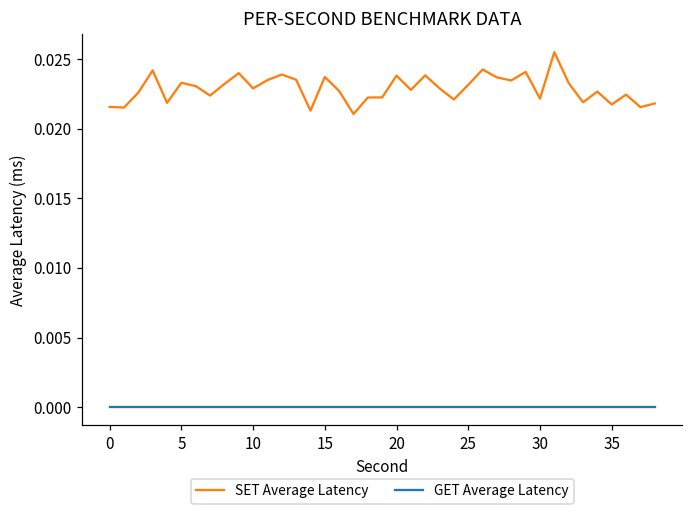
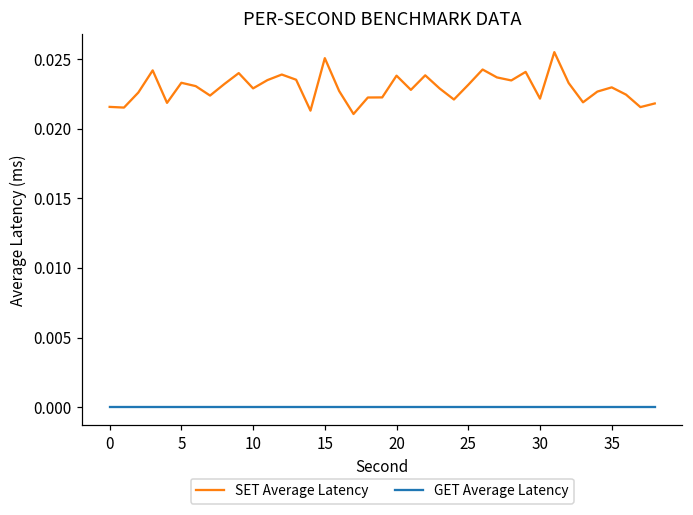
  {
    "SET Average Latency": {
      "0": 0.0216,
      "5": 0.0233,
      "10": 0.0229,
-     "15": 0.0237,
+     "15": 0.0251,
      "20": 0.0238,
      "25": 0.0231,
      "30": 0.0222,
-     "35": 0.0217
+     "35": 0.0230
    },
    "GET Average Latency": {
      "0": 0.0000,
      "5": 0.0000,
      "10": 0.0000,
      "15": 0.0000,
      "20": 0.0000,
      "25": 0.0000,
      "30": 0.0000,
      "35": 0.0000
    }
  }
